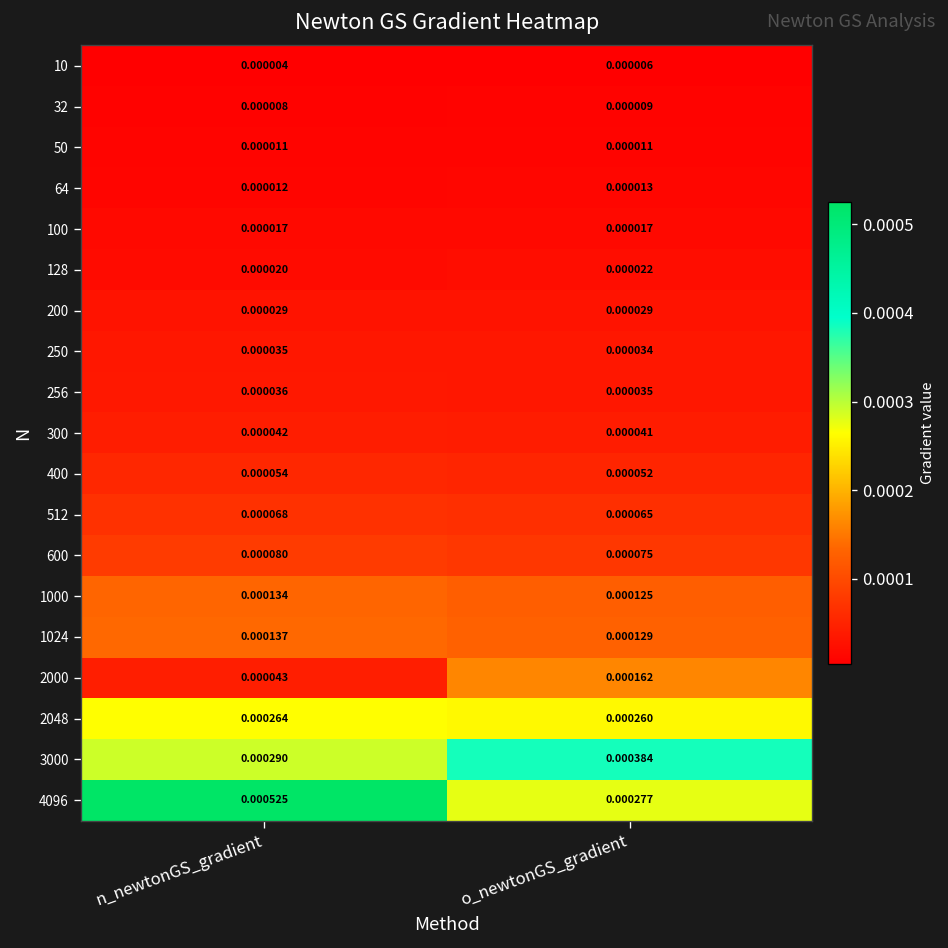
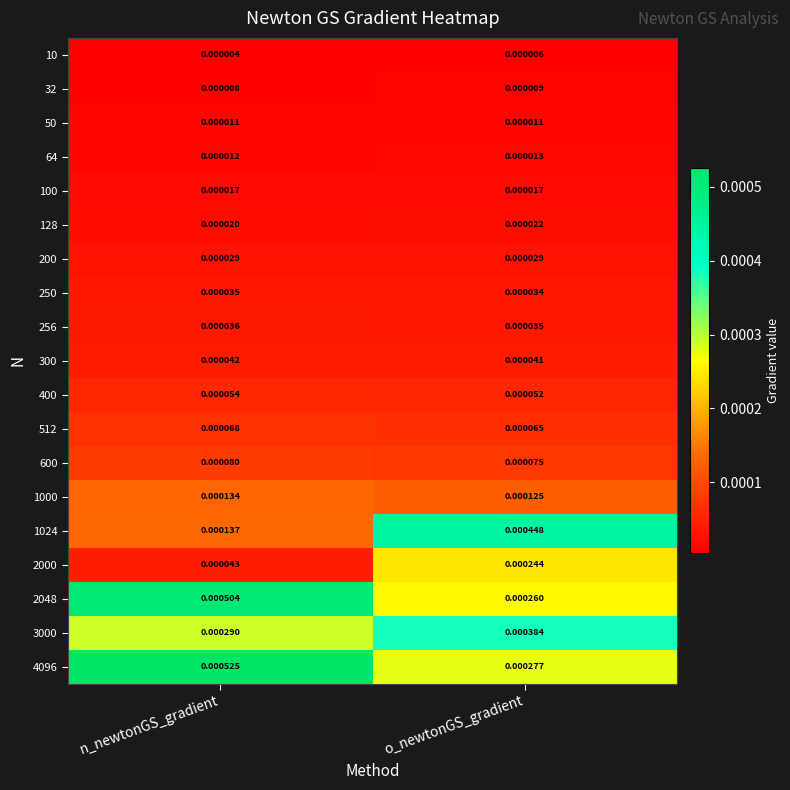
  {
    "10": {
      "n_newtonGS_gradient": 0.000004,
      "o_newtonGS_gradient": 0.000006
    },
    "32": {
      "n_newtonGS_gradient": 0.000008,
      "o_newtonGS_gradient": 0.000009
    },
    "50": {
      "n_newtonGS_gradient": 0.000011,
      "o_newtonGS_gradient": 0.000011
    },
    "64": {
      "n_newtonGS_gradient": 0.000012,
      "o_newtonGS_gradient": 0.000013
    },
    "100": {
      "n_newtonGS_gradient": 0.000017,
      "o_newtonGS_gradient": 0.000017
    },
    "128": {
      "n_newtonGS_gradient": 0.000020,
      "o_newtonGS_gradient": 0.000022
    },
    "200": {
      "n_newtonGS_gradient": 0.000029,
      "o_newtonGS_gradient": 0.000029
    },
    "250": {
      "n_newtonGS_gradient": 0.000035,
      "o_newtonGS_gradient": 0.000034
    },
    "256": {
      "n_newtonGS_gradient": 0.000036,
      "o_newtonGS_gradient": 0.000035
    },
    "300": {
      "n_newtonGS_gradient": 0.000042,
      "o_newtonGS_gradient": 0.000041
    },
    "400": {
      "n_newtonGS_gradient": 0.000054,
      "o_newtonGS_gradient": 0.000052
    },
    "512": {
      "n_newtonGS_gradient": 0.000068,
      "o_newtonGS_gradient": 0.000065
    },
    "600": {
      "n_newtonGS_gradient": 0.000080,
      "o_newtonGS_gradient": 0.000075
    },
    "1000": {
      "n_newtonGS_gradient": 0.000134,
      "o_newtonGS_gradient": 0.000125
    },
    "1024": {
      "n_newtonGS_gradient": 0.000137,
-     "o_newtonGS_gradient": 0.000129
+     "o_newtonGS_gradient": 0.000448
    },
    "2000": {
      "n_newtonGS_gradient": 0.000043,
-     "o_newtonGS_gradient": 0.000162
+     "o_newtonGS_gradient": 0.000244
    },
    "2048": {
-     "n_newtonGS_gradient": 0.000264,
+     "n_newtonGS_gradient": 0.000504,
      "o_newtonGS_gradient": 0.000260
    },
    "3000": {
      "n_newtonGS_gradient": 0.000290,
      "o_newtonGS_gradient": 0.000384
    },
    "4096": {
      "n_newtonGS_gradient": 0.000525,
      "o_newtonGS_gradient": 0.000277
    }
  }
